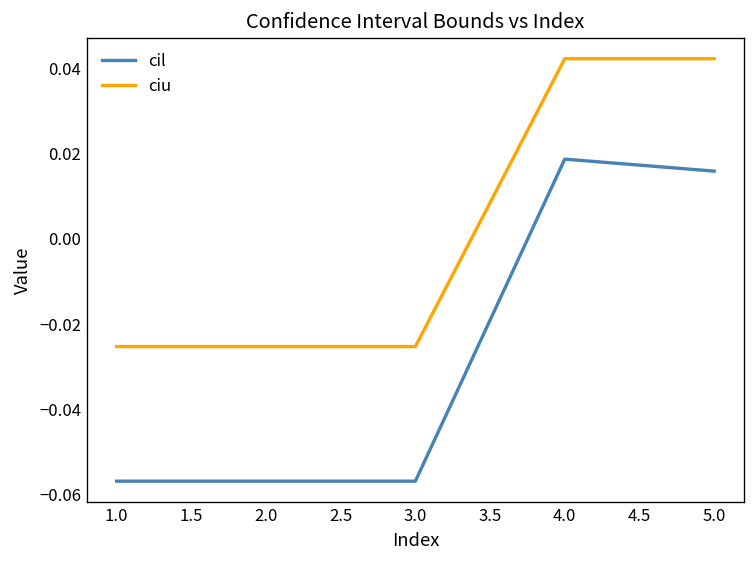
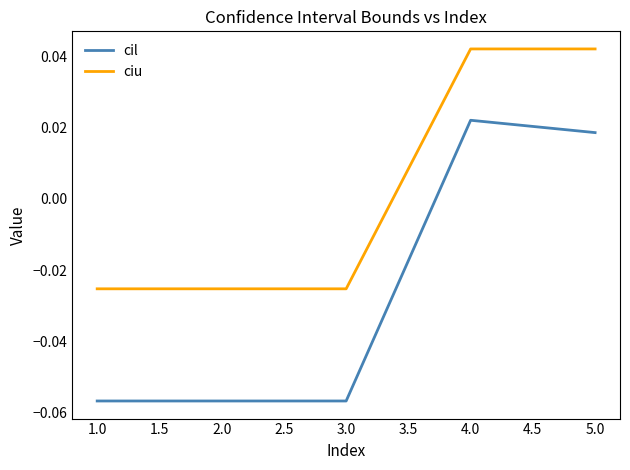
  {
    "cil": {
      "1.0": -0.057,
      "2.0": -0.057,
      "3.0": -0.057,
-     "4.0": 0.019,
-     "5.0": 0.016
+     "4.0": 0.022,
+     "5.0": 0.019
    },
    "ciu": {
      "1.0": -0.025,
      "2.0": -0.025,
      "3.0": -0.025,
      "4.0": 0.042,
      "5.0": 0.042
    }
  }
